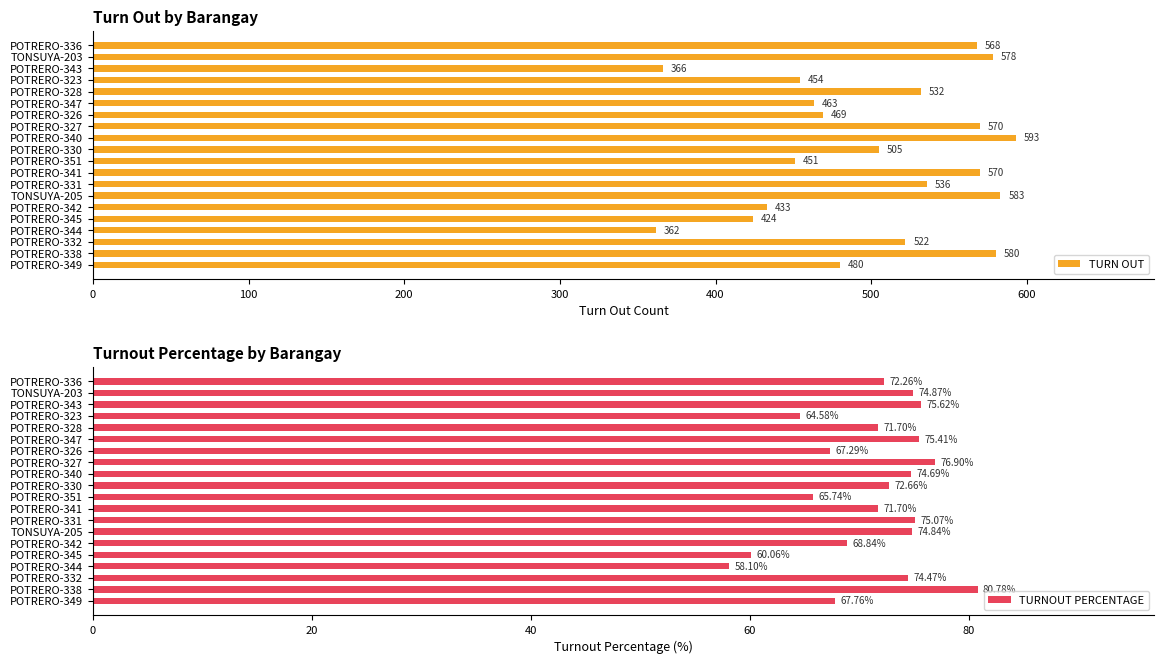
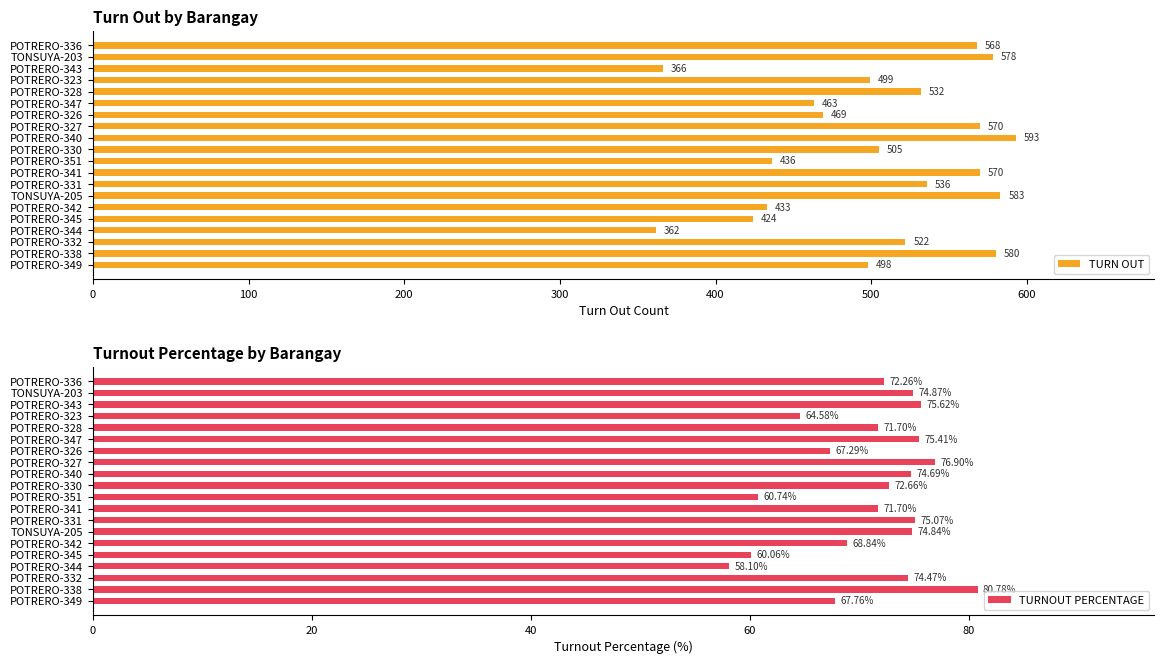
  {
    "Turn Out by Barangay": {
      "POTRERO-336": "568",
      "TONSUYA-203": "578",
      "POTRERO-343": "366",
-     "POTRERO-323": "454",
+     "POTRERO-323": "499",
      "POTRERO-328": "532",
      "POTRERO-347": "463",
      "POTRERO-326": "469",
      "POTRERO-327": "570",
      "POTRERO-340": "593",
      "POTRERO-330": "505",
-     "POTRERO-351": "451",
+     "POTRERO-351": "436",
      "POTRERO-341": "570",
      "POTRERO-331": "536",
      "TONSUYA-205": "583",
      "POTRERO-342": "433",
      "POTRERO-345": "424",
      "POTRERO-344": "362",
      "POTRERO-332": "522",
      "POTRERO-338": "580",
-     "POTRERO-349": "480"
+     "POTRERO-349": "498"
    },
    "Turnout Percentage by Barangay": {
      "POTRERO-336": "72.26%",
      "TONSUYA-203": "74.87%",
      "POTRERO-343": "75.62%",
      "POTRERO-323": "64.58%",
      "POTRERO-328": "71.70%",
      "POTRERO-347": "75.41%",
      "POTRERO-326": "67.29%",
      "POTRERO-327": "76.90%",
      "POTRERO-340": "74.69%",
      "POTRERO-330": "72.66%",
-     "POTRERO-351": "65.74%",
+     "POTRERO-351": "60.74%",
      "POTRERO-341": "71.70%",
      "POTRERO-331": "75.07%",
      "TONSUYA-205": "74.84%",
      "POTRERO-342": "68.84%",
      "POTRERO-345": "60.06%",
      "POTRERO-344": "58.10%",
      "POTRERO-332": "74.47%",
      "POTRERO-349": "67.76%"
    }
  }
